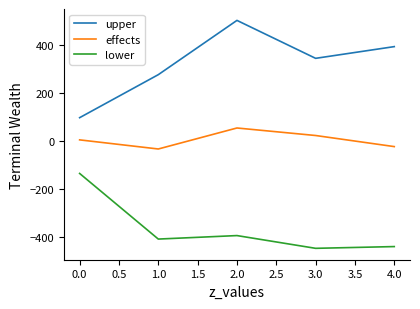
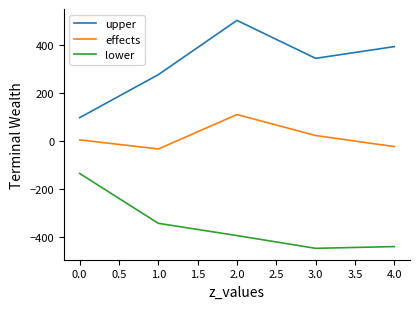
  {
    "upper": {
      "0.0": 100,
      "1.0": 280,
      "2.0": 500,
      "3.0": 340,
      "4.0": 390
    },
    "effects": {
      "0.0": 0,
      "1.0": -30,
-     "2.0": 50,
+     "2.0": 110,
      "3.0": 20,
      "4.0": -20
    },
    "lower": {
      "0.0": -140,
-     "1.0": -410,
+     "1.0": -340,
      "2.0": -390,
      "3.0": -450,
      "4.0": -440
    }
  }
